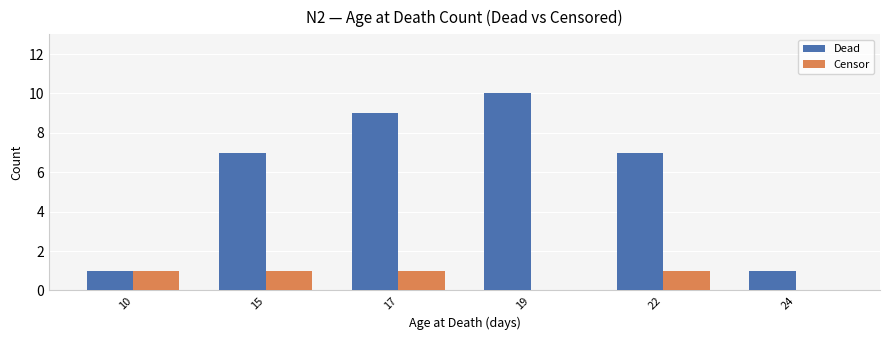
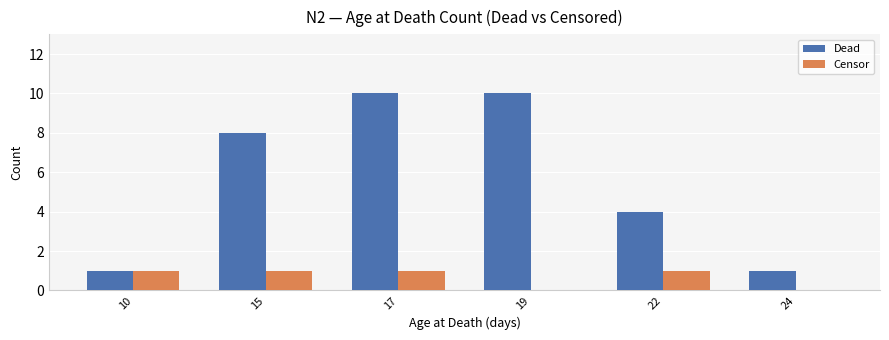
  {
    "Dead": {
      "10": 1,
-     "15": 7,
-     "17": 9,
+     "15": 8,
+     "17": 10,
      "19": 10,
-     "22": 7,
+     "22": 4,
      "24": 1
    },
    "Censor": {
      "10": 1,
      "15": 1,
      "17": 1,
      "19": 0,
      "22": 1,
      "24": 0
    }
  }
